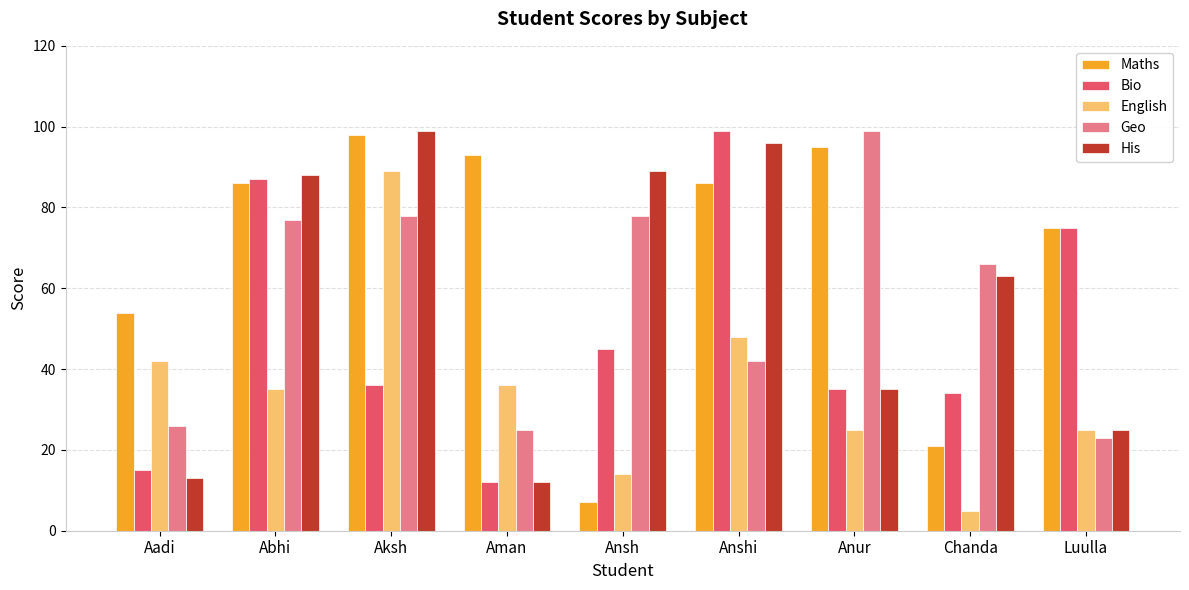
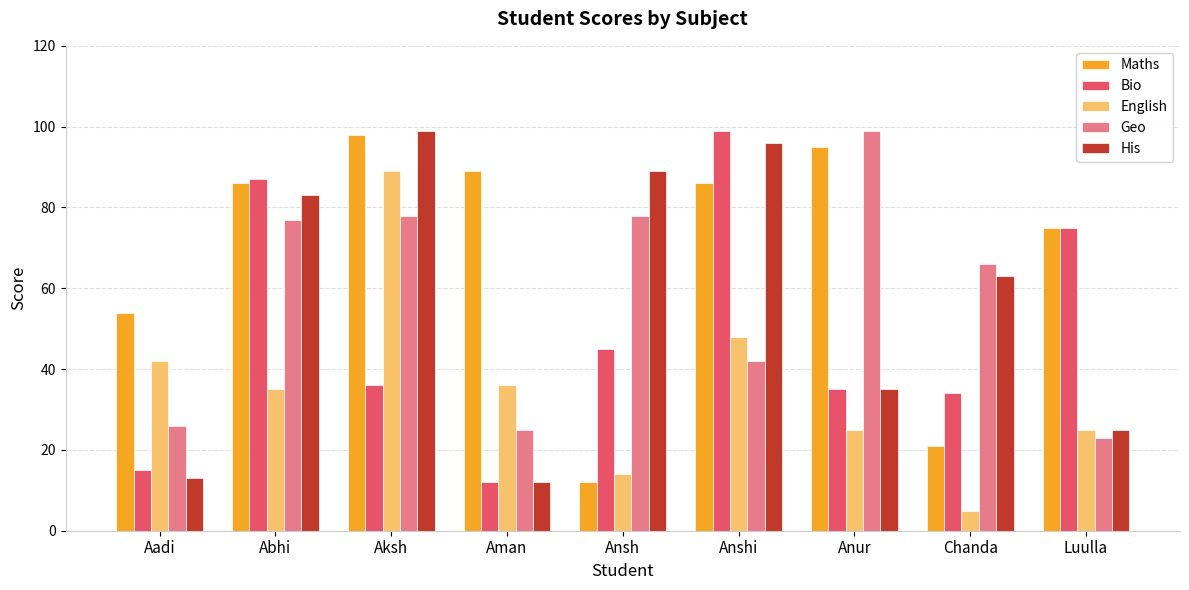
  {
    "Maths": {
      "Aadi": 54,
      "Abhi": 86,
      "Aksh": 98,
-     "Aman": 93,
-     "Ansh": 7,
+     "Aman": 89,
+     "Ansh": 12,
      "Anshi": 86,
      "Anur": 95,
      "Chanda": 21,
      "Luulla": 75
    },
    "English": {
      "Aadi": 42,
      "Abhi": 35,
      "Aksh": 89,
      "Aman": 36,
      "Ansh": 14,
      "Anshi": 48,
      "Anur": 25,
      "Chanda": 5,
      "Luulla": 25
    },
    "His": {
      "Aadi": 13,
-     "Abhi": 88,
+     "Abhi": 83,
      "Aksh": 99,
      "Aman": 12,
      "Ansh": 89,
      "Anshi": 96,
      "Anur": 35,
      "Chanda": 63,
      "Luulla": 25
    }
  }
